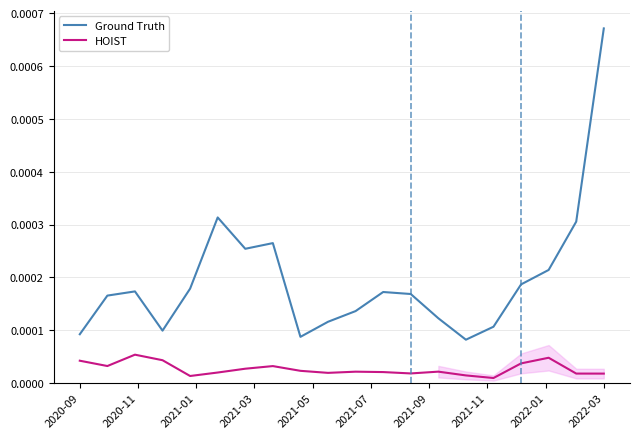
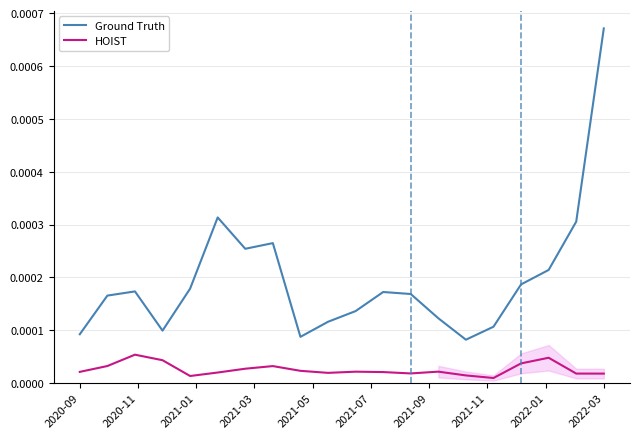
  {
    "Ground Truth": {
      "2020-09": 0.00009,
      "2022-03": 0.00067
    },
    "HOIST": {
-     "2020-09": 0.00004,
+     "2020-09": 0.00002,
      "2022-03": 0.00002
    }
  }
